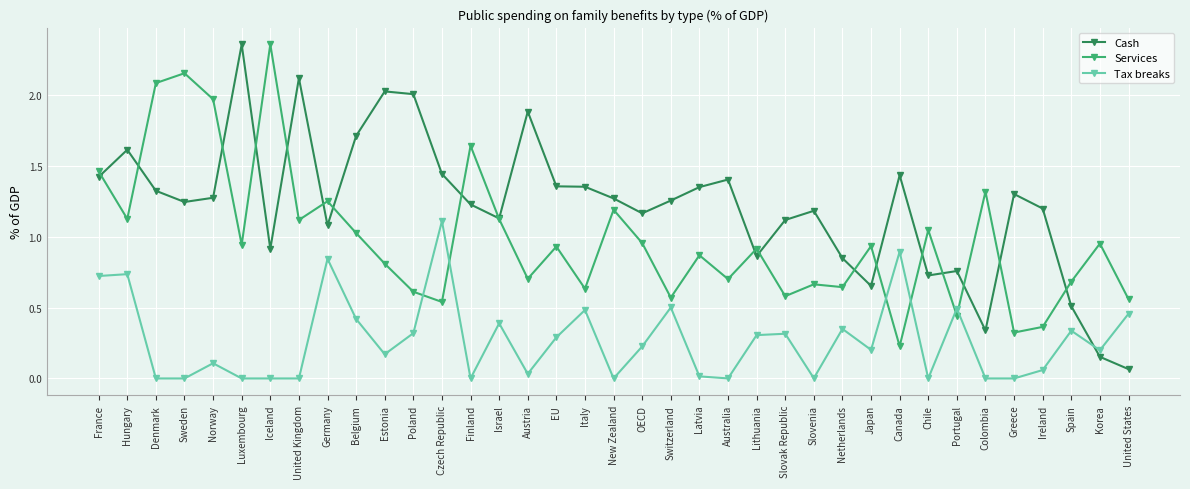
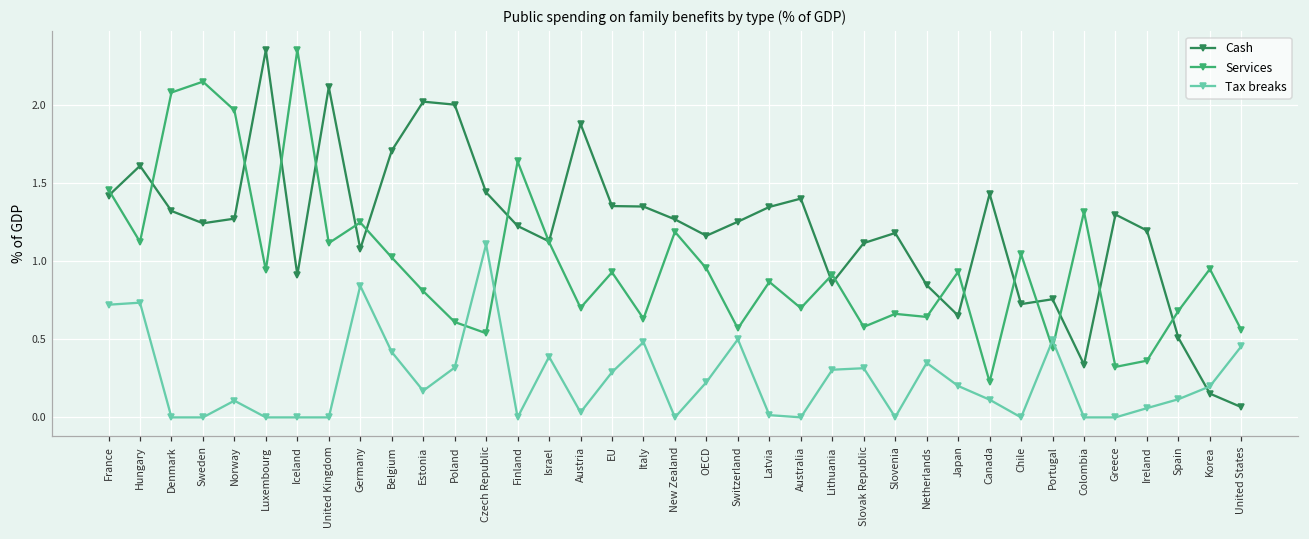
  {
    "Tax breaks": {
      "France": 0.72,
      "Hungary": 0.74,
      "Denmark": 0.00,
      "Sweden": 0.00,
      "Norway": 0.11,
      "Luxembourg": 0.00,
      "Iceland": 0.00,
      "United Kingdom": 0.00,
      "Germany": 0.84,
      "Belgium": 0.42,
      "Estonia": 0.17,
      "Poland": 0.32,
      "Czech Republic": 1.11,
      "Finland": 0.00,
      "Israel": 0.39,
      "Austria": 0.03,
      "EU": 0.29,
      "Italy": 0.48,
      "New Zealand": 0.00,
      "OECD": 0.23,
      "Switzerland": 0.50,
      "Latvia": 0.01,
      "Australia": 0.00,
      "Lithuania": 0.31,
      "Slovak Republic": 0.32,
      "Slovenia": 0.00,
      "Netherlands": 0.35,
      "Japan": 0.20,
-     "Canada": 0.89,
+     "Canada": 0.11,
      "Chile": 0.00,
      "Portugal": 0.49,
      "Colombia": 0.00,
      "Greece": 0.00,
      "Ireland": 0.06,
-     "Spain": 0.34,
+     "Spain": 0.12,
      "Korea": 0.20,
      "United States": 0.46
    }
  }
